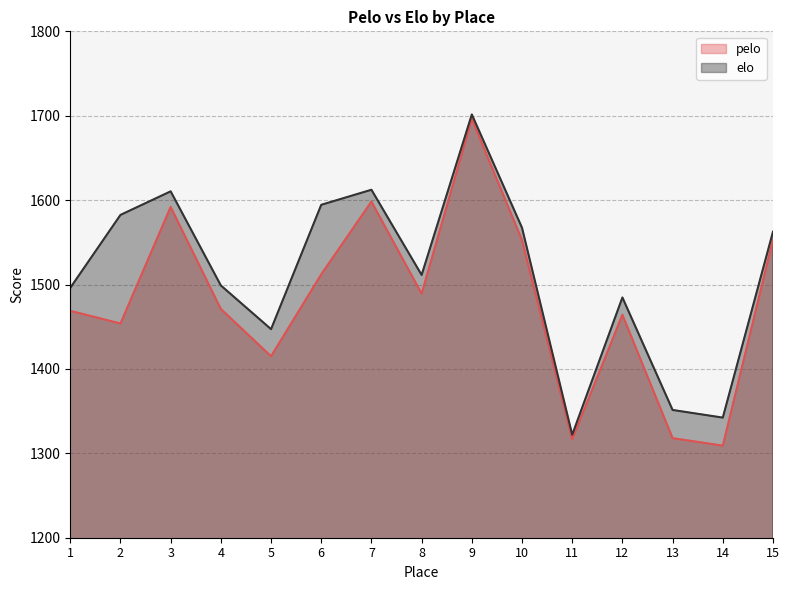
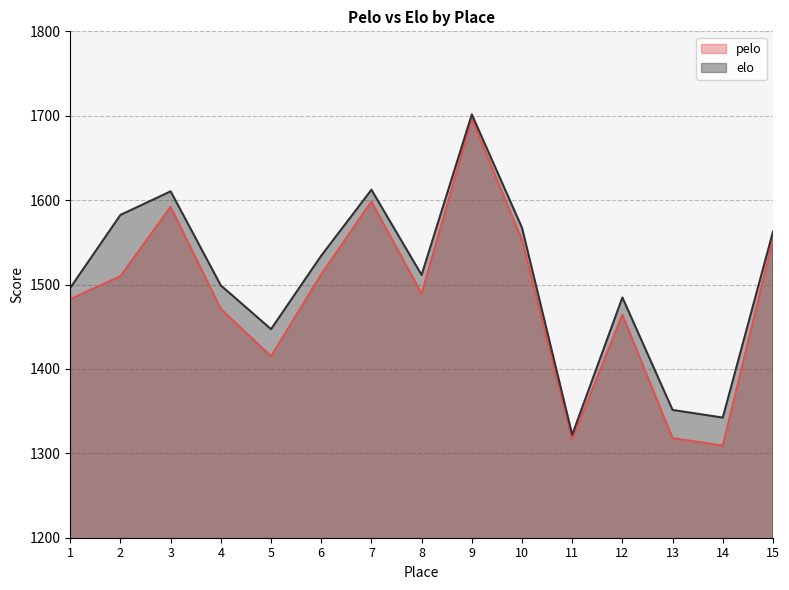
  {
    "pelo": {
-     "1": 1470,
-     "2": 1450,
+     "1": 1480,
+     "2": 1510,
      "3": 1590,
      "4": 1470,
      "5": 1410,
      "6": 1510,
      "7": 1600,
      "8": 1490,
      "9": 1700,
      "10": 1550,
      "11": 1320,
      "12": 1460,
      "13": 1320,
      "14": 1310,
      "15": 1550
    },
    "elo": {
      "1": 1500,
      "2": 1580,
      "3": 1610,
      "4": 1500,
      "5": 1450,
-     "6": 1590,
+     "6": 1530,
      "7": 1610,
      "8": 1510,
      "9": 1700,
      "10": 1570,
      "11": 1320,
      "12": 1480,
      "13": 1350,
      "14": 1340,
      "15": 1560
    }
  }
